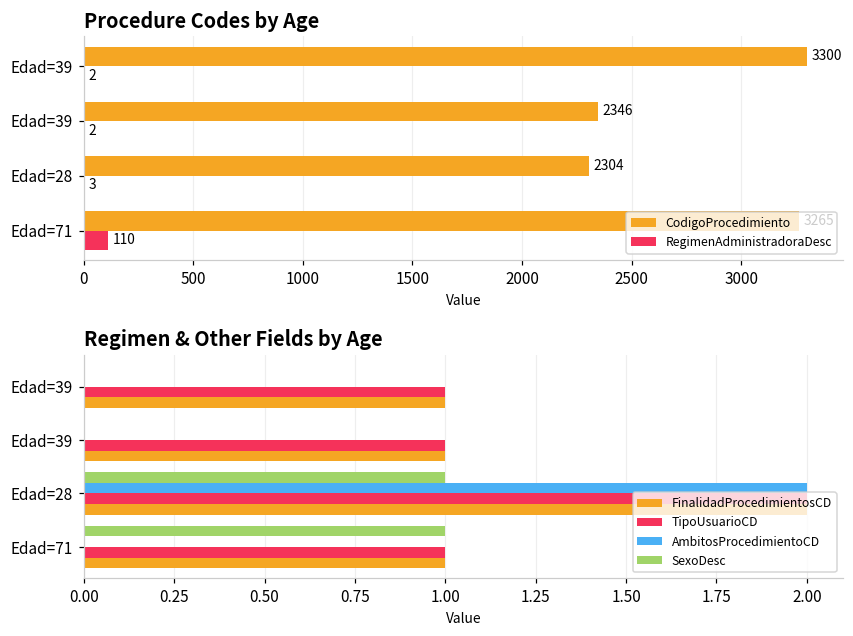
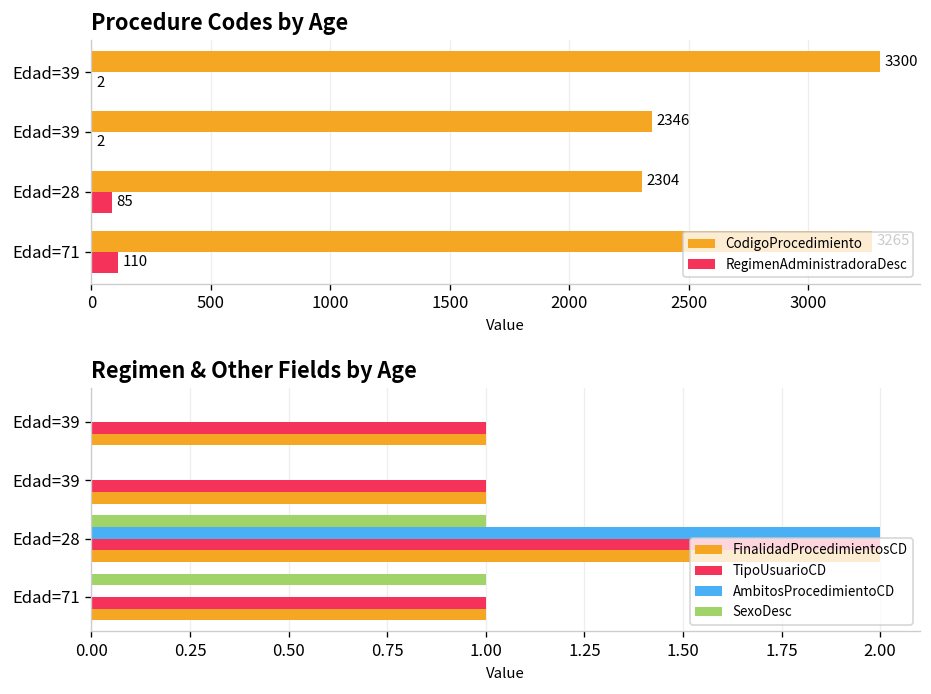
  {
    "Procedure Codes by Age": {
      "CodigoProcedimiento": {
        "Edad=28": 2304
      },
      "RegimenAdministradoraDesc": {
-       "Edad=28": 3,
+       "Edad=28": 85,
        "Edad=71": 110
      }
    },
    "Regimen & Other Fields by Age": {
      "FinalidadProcedimientosCD": {
        "Edad=71": 1.00
      },
      "TipoUsuarioCD": {
        "Edad=28": 2.00,
        "Edad=71": 1.00
      },
      "AmbitosProcedimientoCD": {
        "Edad=28": 2.00,
        "Edad=71": 0.00
      },
      "SexoDesc": {
        "Edad=28": 1.00,
        "Edad=71": 1.00
      }
    }
  }
